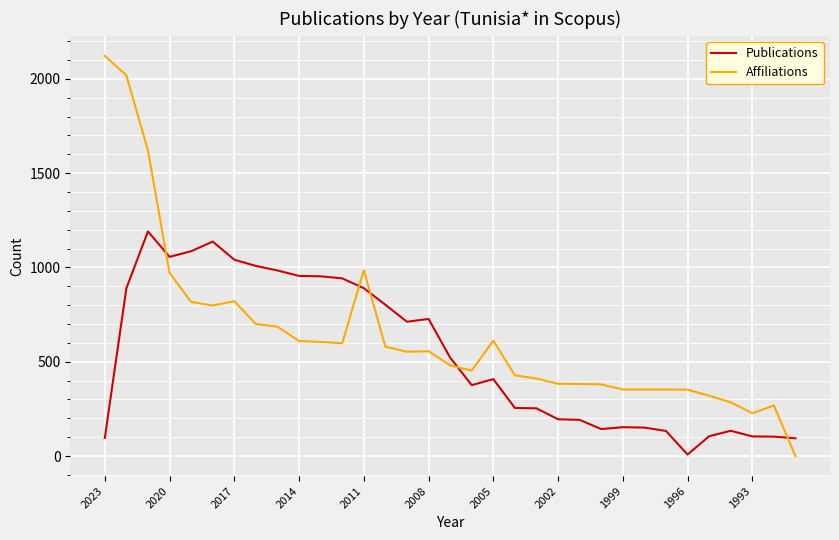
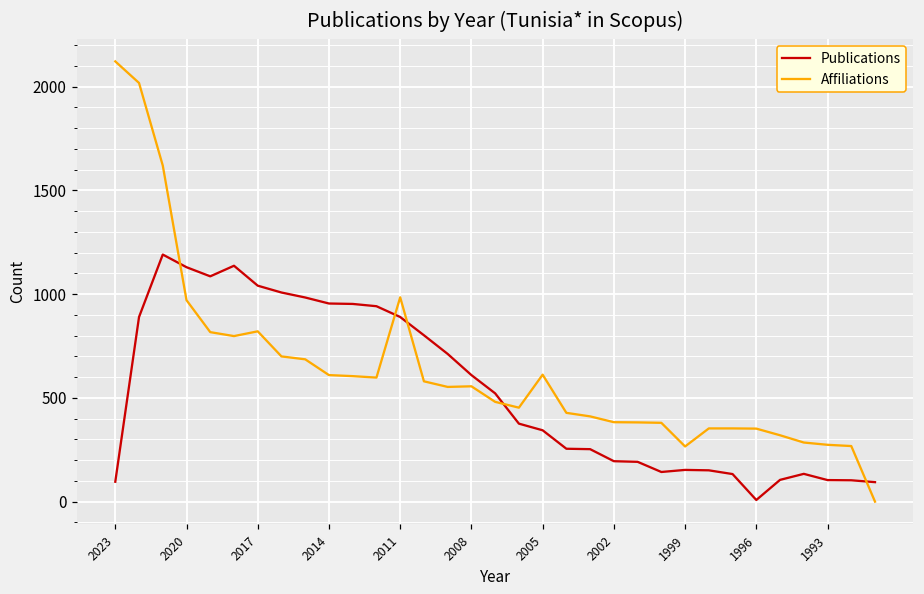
  {
    "Publications": {
      "2023": 100,
-     "2020": 1060,
+     "2020": 1130,
      "2017": 1040,
      "2014": 960,
      "2011": 890,
-     "2008": 730,
-     "2005": 410,
+     "2008": 610,
+     "2005": 340,
      "2002": 200,
      "1999": 150,
      "1996": 10,
      "1993": 100
    },
    "Affiliations": {
      "2023": 2120,
      "2020": 970,
      "2017": 820,
      "2014": 610,
      "2011": 990,
      "2008": 560,
      "2005": 610,
      "2002": 380,
-     "1999": 350,
+     "1999": 270,
      "1996": 350,
-     "1993": 230
+     "1993": 270
    }
  }
